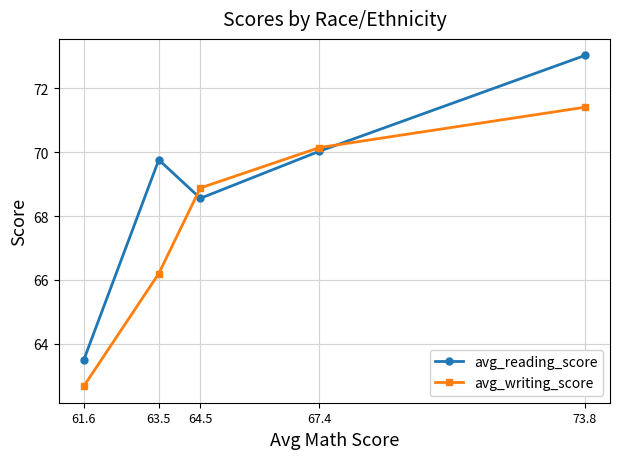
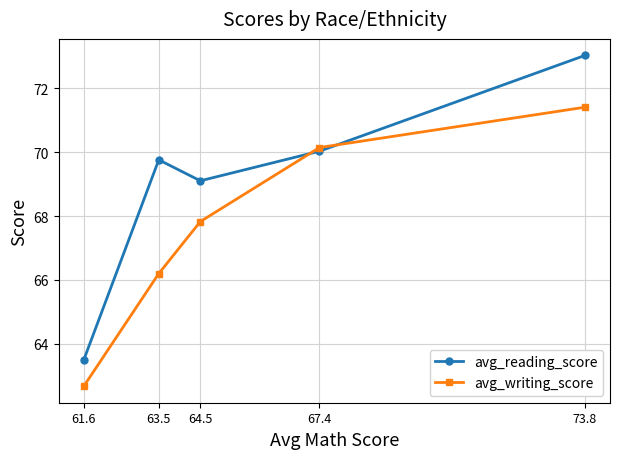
  {
    "avg_reading_score": {
      "61.6": 63.5,
      "63.5": 69.8,
-     "64.5": 68.6,
+     "64.5": 69.1,
      "67.4": 70.0,
      "73.8": 73.0
    },
    "avg_writing_score": {
      "61.6": 62.7,
      "63.5": 66.2,
-     "64.5": 68.9,
+     "64.5": 67.8,
      "67.4": 70.1,
      "73.8": 71.4
    }
  }
